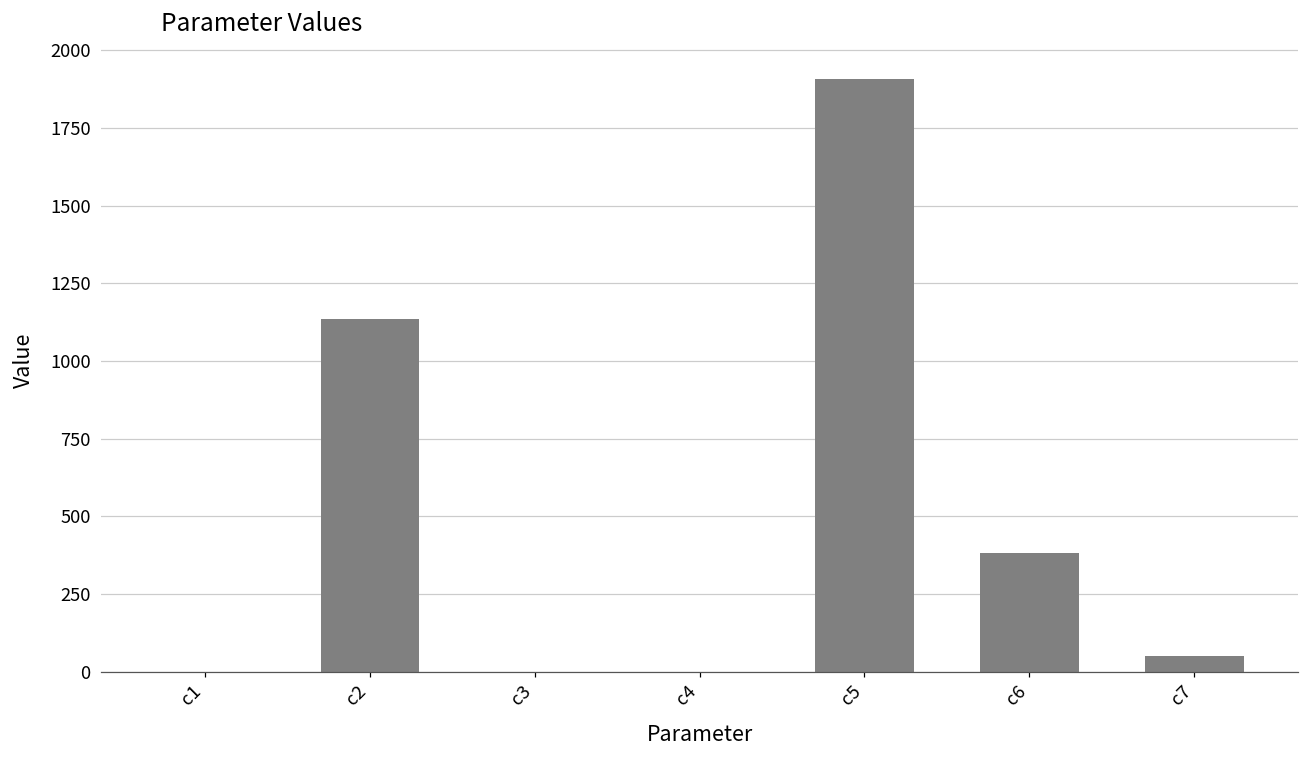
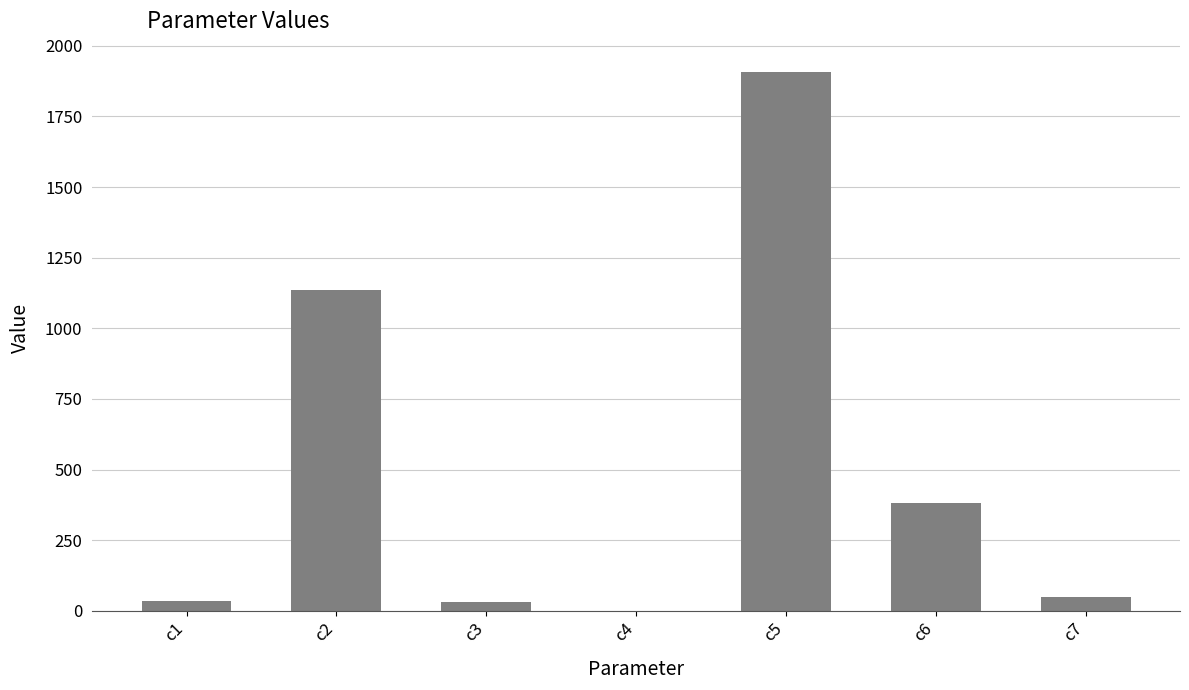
  {
-   "c1": 0,
+   "c1": 30,
    "c2": 1140,
-   "c3": 0,
+   "c3": 30,
    "c5": 1910,
    "c6": 380,
    "c7": 50
  }
